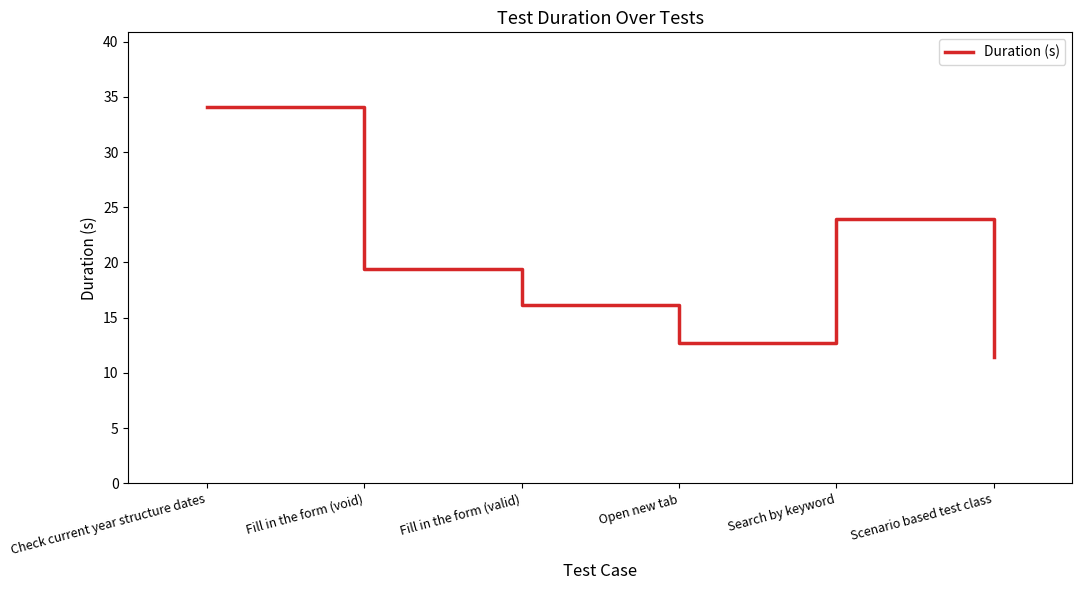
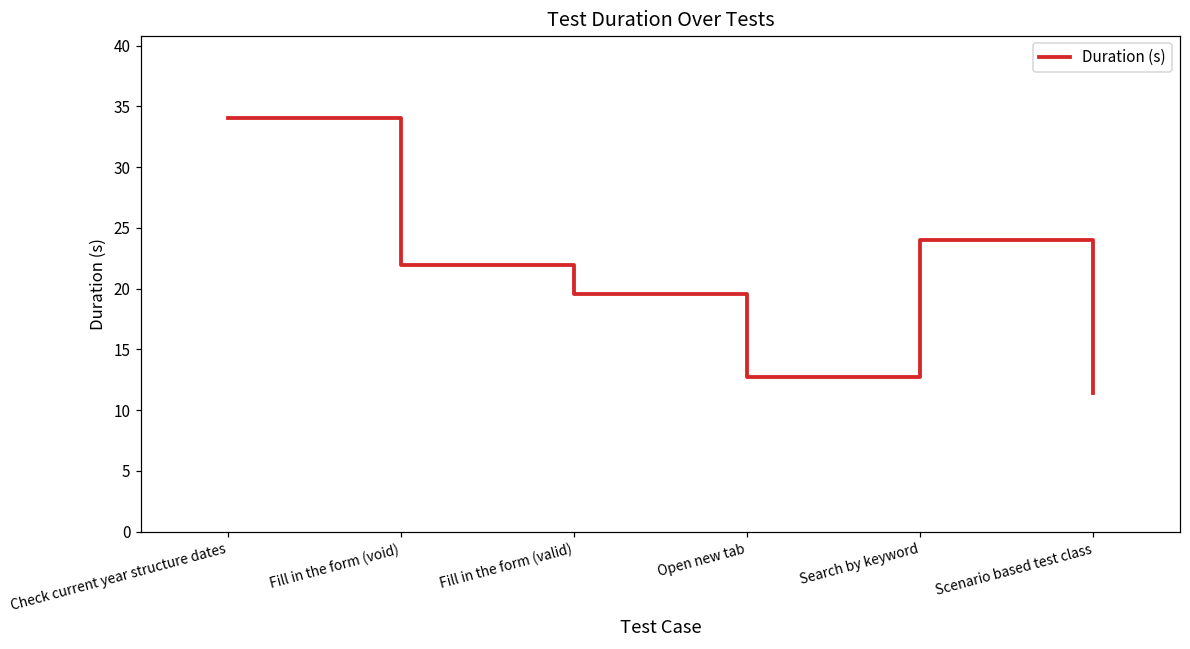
  {
    "Check current year structure dates": 34.0,
-   "Fill in the form (void)": 19.5,
-   "Fill in the form (valid)": 16.1,
+   "Fill in the form (void)": 22.0,
+   "Fill in the form (valid)": 19.5,
    "Open new tab": 12.7,
    "Search by keyword": 24.0,
    "Scenario based test class": 11.5
  }
